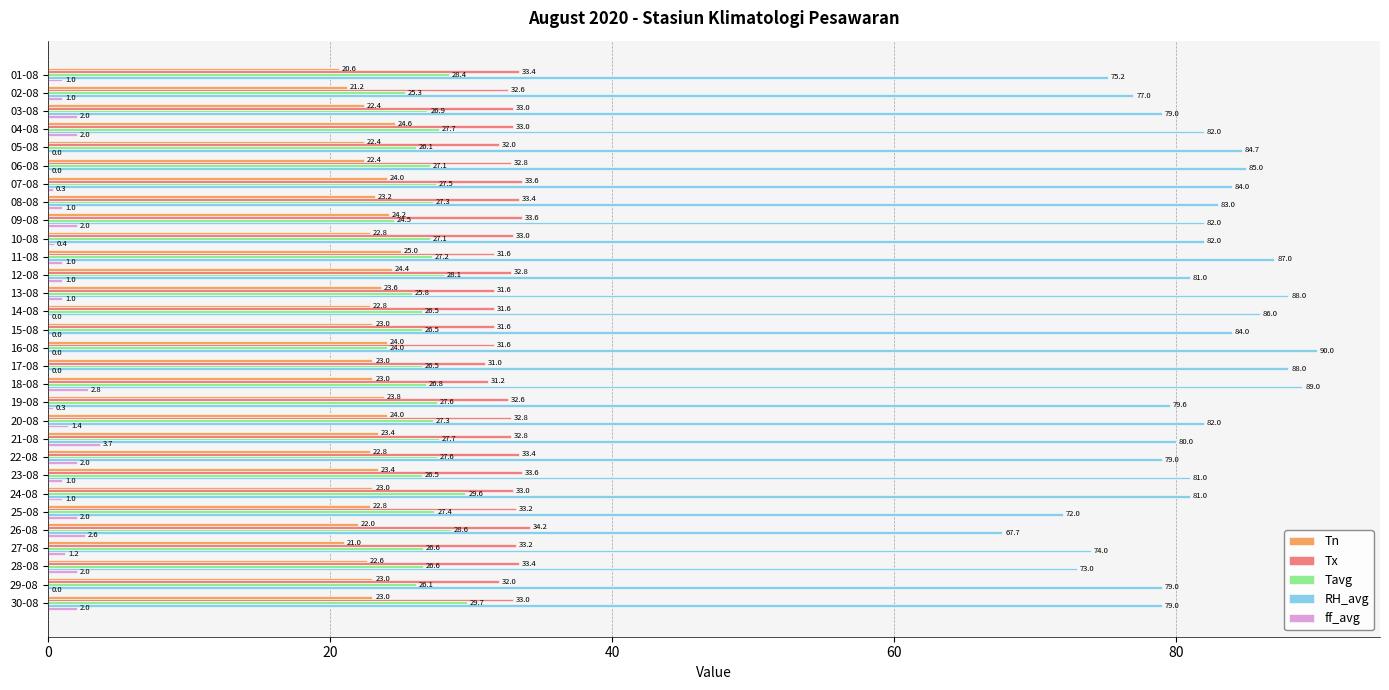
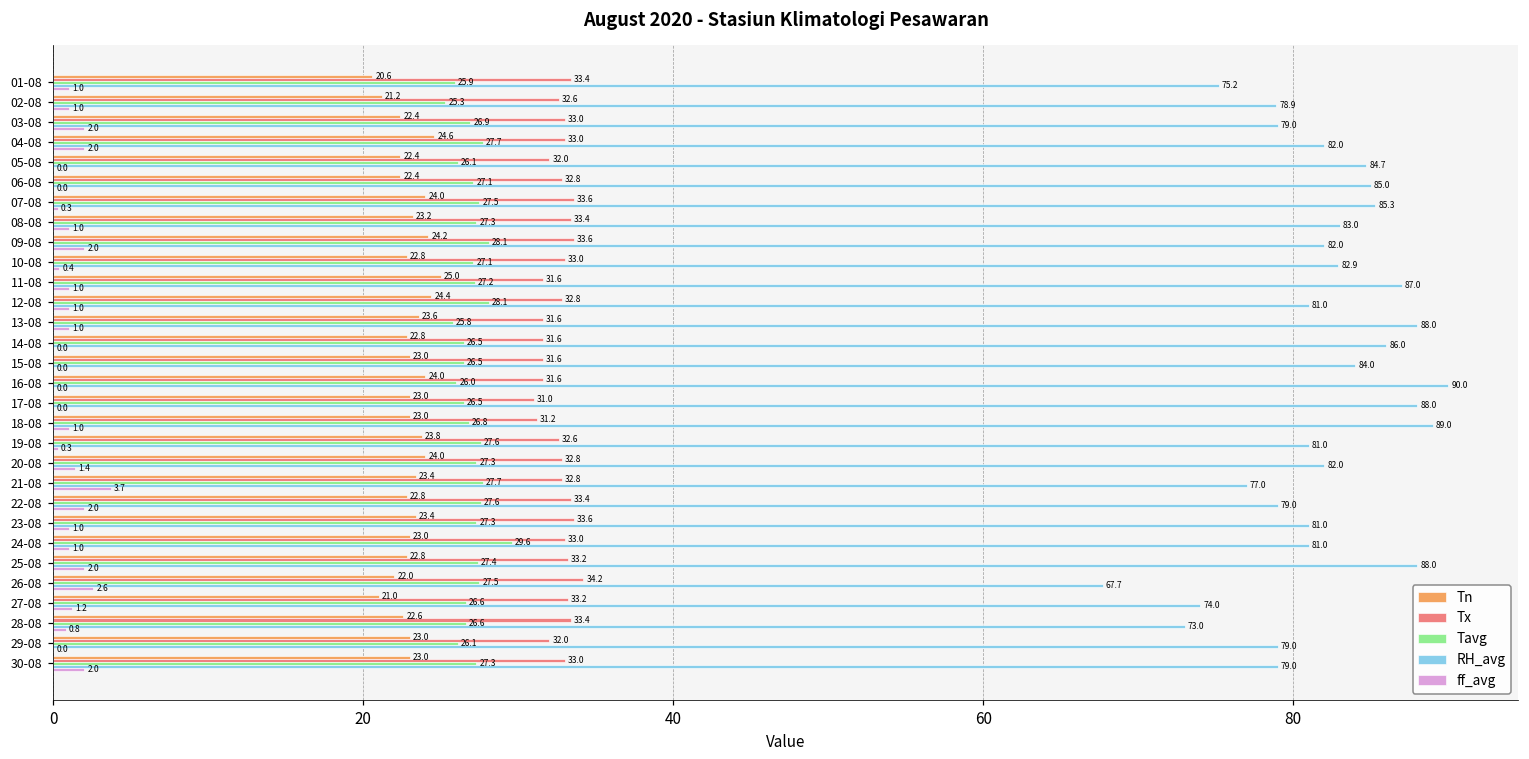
  {
    "Tavg": {
-     "01-08": 28.4,
+     "01-08": 25.9,
      "02-08": 25.3,
      "03-08": 26.9,
      "04-08": 27.7,
      "05-08": 26.1,
      "06-08": 27.1,
      "07-08": 27.5,
      "08-08": 27.3,
-     "09-08": 24.5,
+     "09-08": 28.1,
      "10-08": 27.1,
      "11-08": 27.2,
      "12-08": 28.1,
      "13-08": 25.8,
      "14-08": 26.5,
      "15-08": 26.5,
-     "16-08": 24.0,
+     "16-08": 26.0,
      "17-08": 26.5,
      "18-08": 26.8,
      "19-08": 27.6,
      "20-08": 27.3,
      "21-08": 27.7,
      "22-08": 27.6,
-     "23-08": 26.5,
+     "23-08": 27.3,
      "24-08": 29.6,
      "25-08": 27.4,
-     "26-08": 28.6,
+     "26-08": 27.5,
      "27-08": 26.6,
      "28-08": 26.6,
      "29-08": 26.1,
-     "30-08": 29.7
+     "30-08": 27.3
    },
    "RH_avg": {
      "01-08": 75.2,
-     "02-08": 77.0,
+     "02-08": 78.9,
      "03-08": 79.0,
      "04-08": 82.0,
      "05-08": 84.7,
      "06-08": 85.0,
-     "07-08": 84.0,
+     "07-08": 85.3,
      "08-08": 83.0,
      "09-08": 82.0,
-     "10-08": 82.0,
+     "10-08": 82.9,
      "11-08": 87.0,
      "12-08": 81.0,
      "13-08": 88.0,
      "14-08": 86.0,
      "15-08": 84.0,
      "16-08": 90.0,
      "17-08": 88.0,
      "18-08": 89.0,
-     "19-08": 79.6,
+     "19-08": 81.0,
      "20-08": 82.0,
-     "21-08": 80.0,
+     "21-08": 77.0,
      "22-08": 79.0,
      "23-08": 81.0,
      "24-08": 81.0,
-     "25-08": 72.0,
+     "25-08": 88.0,
      "26-08": 67.7,
      "27-08": 74.0,
      "28-08": 73.0,
      "29-08": 79.0,
      "30-08": 79.0
    },
    "ff_avg": {
      "01-08": 1.0,
      "02-08": 1.0,
      "03-08": 2.0,
      "04-08": 2.0,
      "05-08": 0.0,
      "06-08": 0.0,
      "07-08": 0.3,
      "08-08": 1.0,
      "09-08": 2.0,
      "10-08": 0.4,
      "11-08": 1.0,
      "12-08": 1.0,
      "13-08": 1.0,
      "14-08": 0.0,
      "15-08": 0.0,
      "16-08": 0.0,
      "17-08": 0.0,
-     "18-08": 2.8,
+     "18-08": 1.0,
      "19-08": 0.3,
      "20-08": 1.4,
      "21-08": 3.7,
      "22-08": 2.0,
      "23-08": 1.0,
      "24-08": 1.0,
      "25-08": 2.0,
      "26-08": 2.6,
      "27-08": 1.2,
-     "28-08": 2.0,
+     "28-08": 0.8,
      "29-08": 0.0,
      "30-08": 2.0
    }
  }
